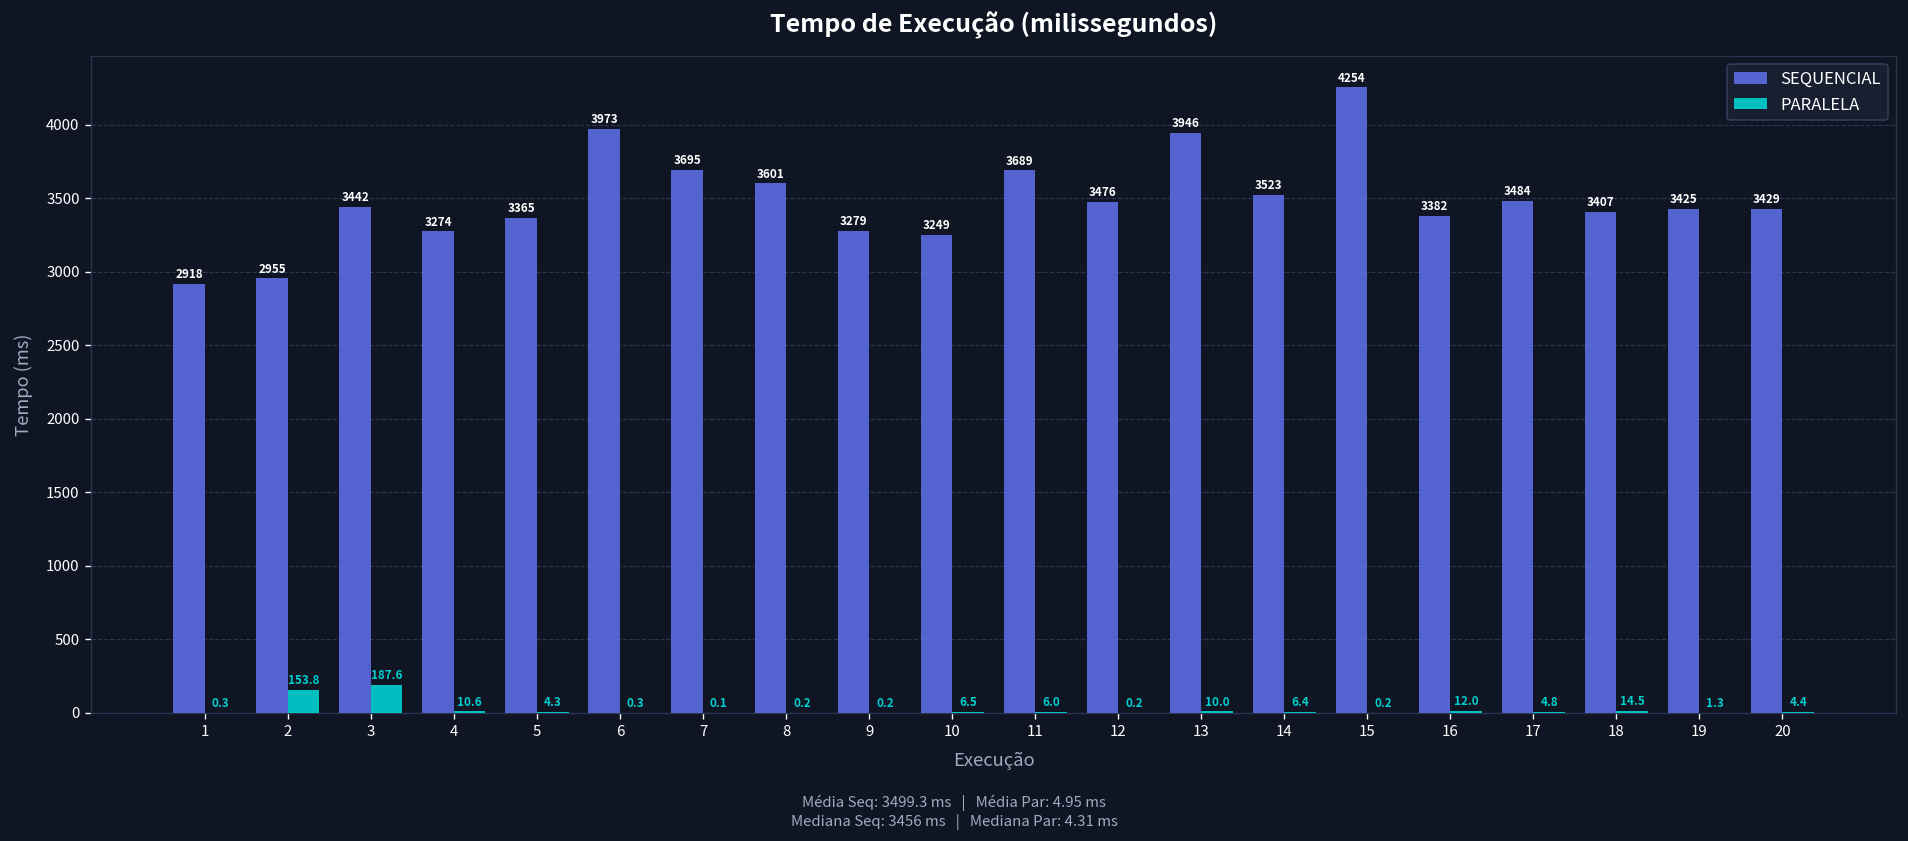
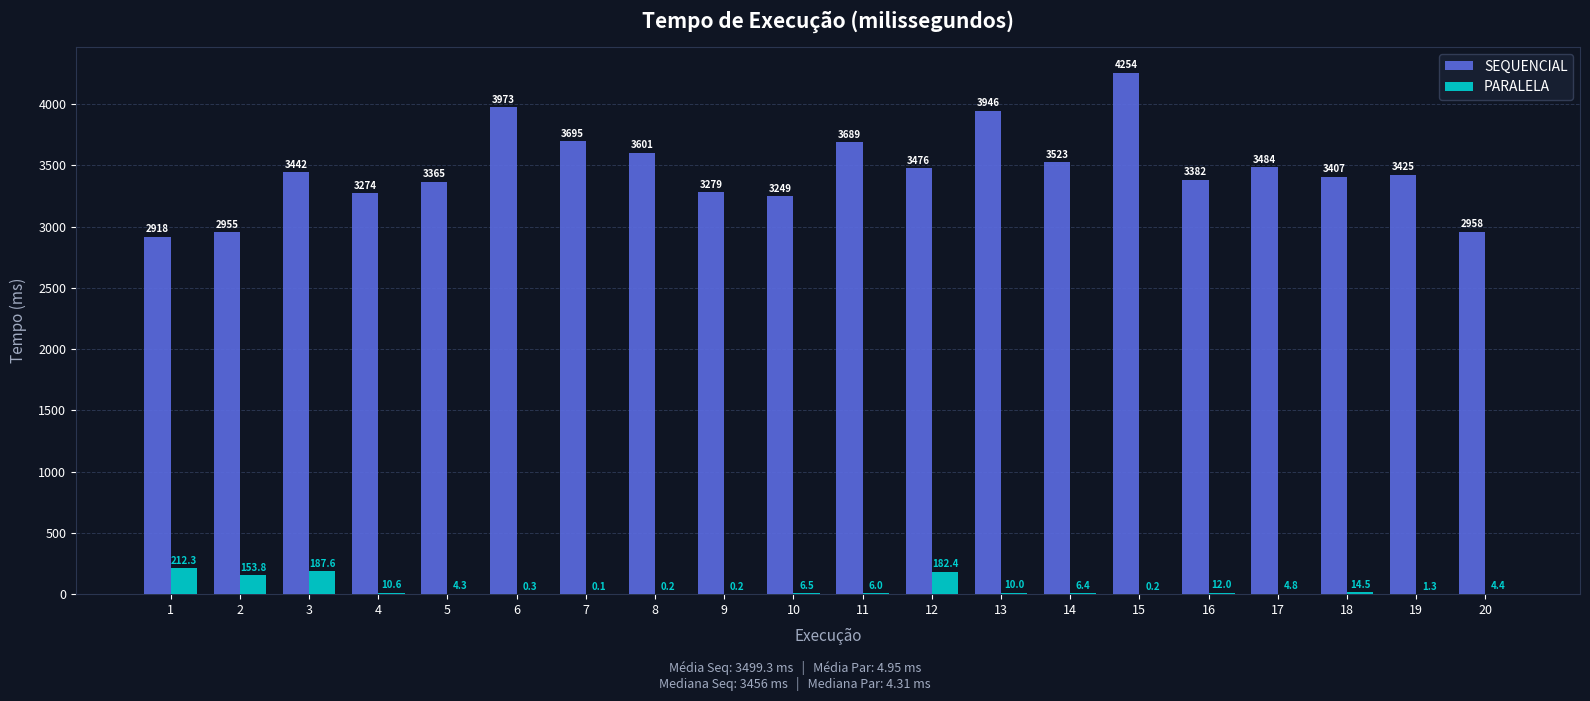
  {
    "SEQUENCIAL": {
      "2": 2955,
      "3": 3442,
      "4": 3274,
      "6": 3973,
      "7": 3695,
      "8": 3601,
      "9": 3279,
      "10": 3249,
      "11": 3689,
      "12": 3476,
      "13": 3946,
      "14": 3523,
      "15": 4254,
      "16": 3382,
      "17": 3484,
      "18": 3407,
      "19": 3425,
-     "20": 3429
+     "20": 2958
    },
    "PARALELA": {
-     "1": 0.3,
+     "1": 212.3,
      "2": 153.8,
      "3": 187.6,
      "4": 10.6,
      "5": 4.3,
      "6": 0.3,
      "7": 0.1,
      "8": 0.2,
      "9": 0.2,
      "10": 6.5,
      "11": 6.0,
-     "12": 0.2,
+     "12": 182.4,
      "13": 10.0,
      "14": 6.4,
      "15": 0.2,
      "16": 12.0,
      "17": 4.8,
      "18": 14.5,
      "19": 1.3,
      "20": 4.4
    }
  }
